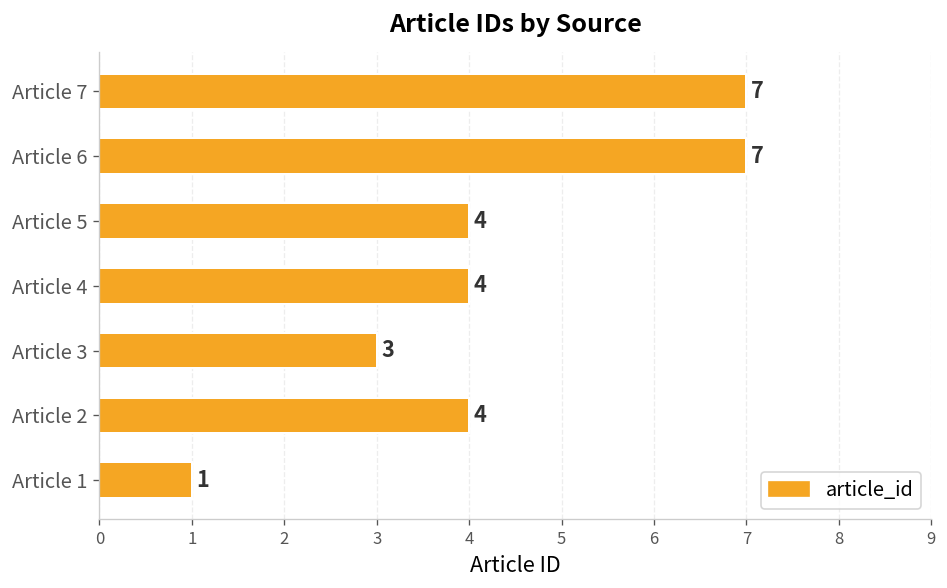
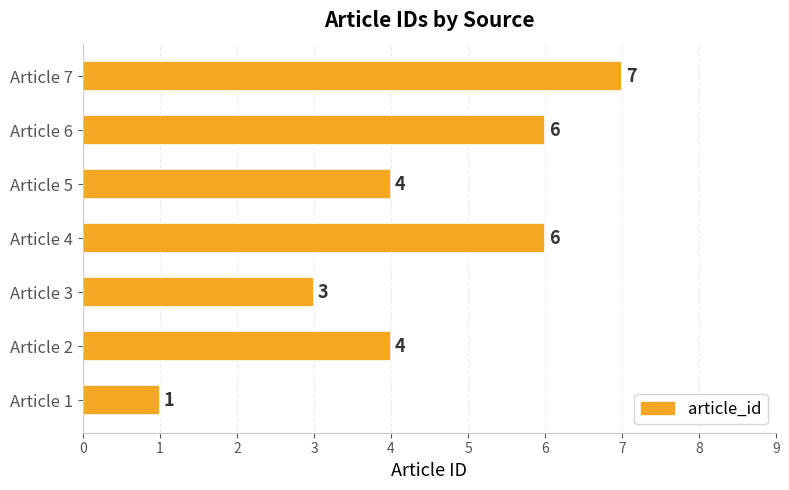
  {
    "Article 7": 7,
-   "Article 6": 7,
+   "Article 6": 6,
    "Article 5": 4,
-   "Article 4": 4,
+   "Article 4": 6,
    "Article 3": 3,
    "Article 2": 4,
    "Article 1": 1
  }
